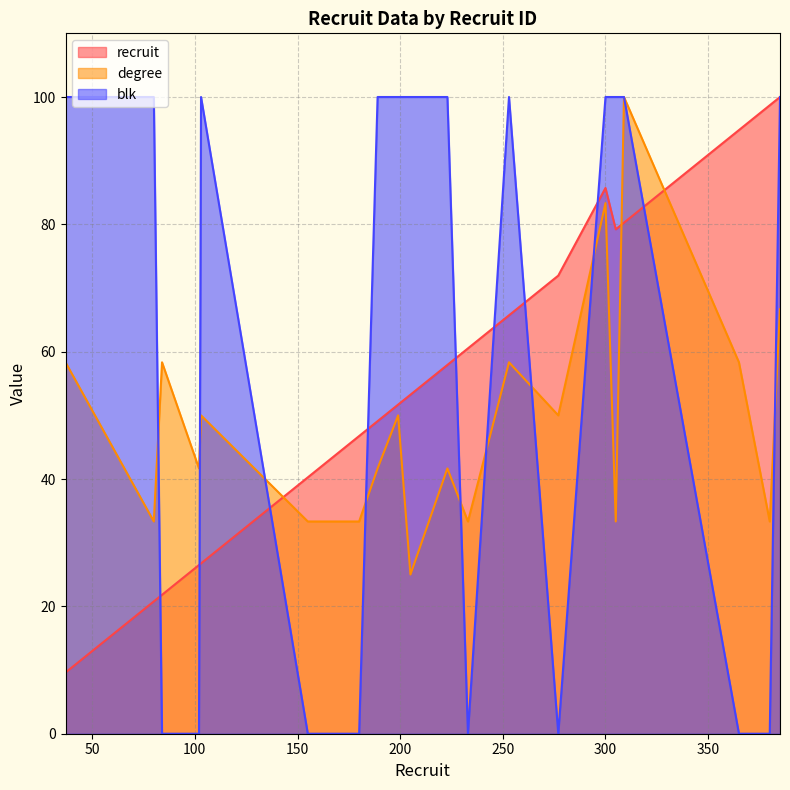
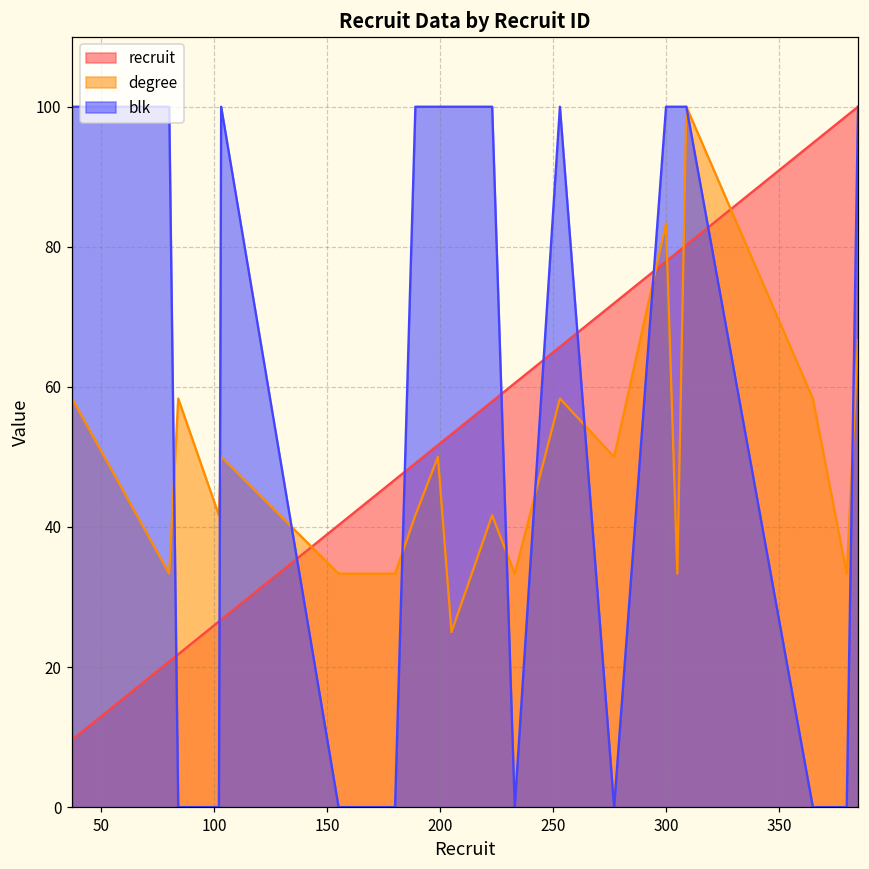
  {
    "recruit": {
-     "300": 86
+     "300": 78
    },
    "degree": {
      "300": 83
    },
    "blk": {
      "300": 100
    }
  }
